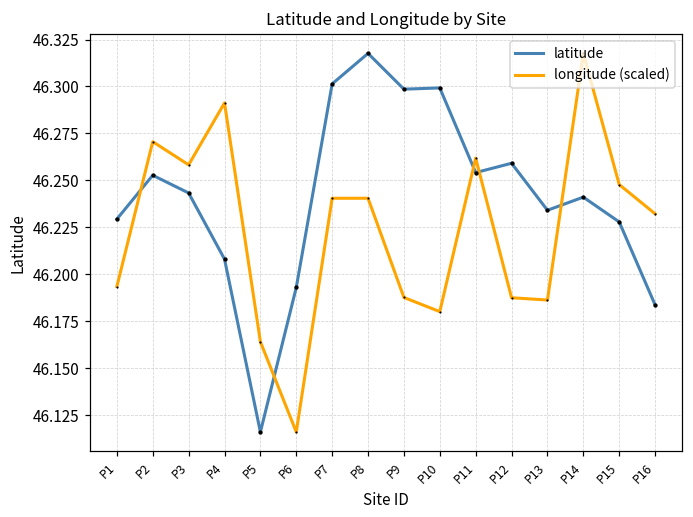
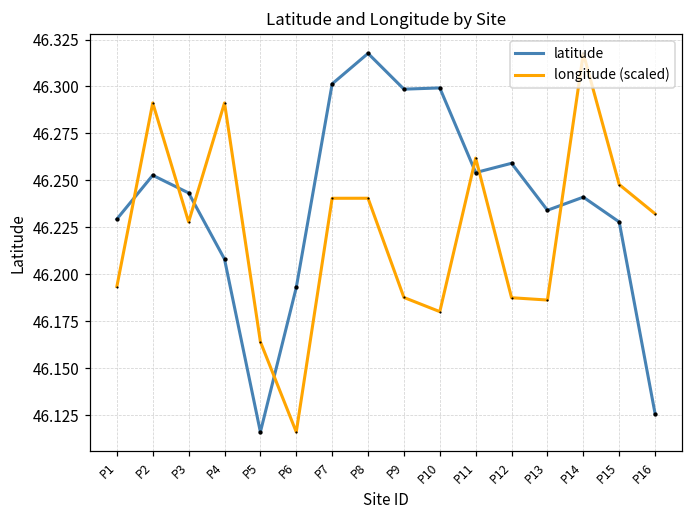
  {
    "latitude": {
      "P1": 46.229,
      "P2": 46.253,
      "P3": 46.243,
      "P4": 46.208,
      "P5": 46.116,
      "P6": 46.193,
      "P7": 46.301,
      "P8": 46.318,
      "P9": 46.299,
      "P10": 46.299,
      "P11": 46.254,
      "P12": 46.259,
      "P13": 46.234,
      "P14": 46.241,
      "P15": 46.228,
-     "P16": 46.184
+     "P16": 46.126
    },
    "longitude (scaled)": {
      "P1": 46.194,
-     "P2": 46.271,
-     "P3": 46.258,
+     "P2": 46.291,
+     "P3": 46.228,
      "P4": 46.291,
      "P5": 46.164,
      "P6": 46.116,
      "P7": 46.241,
      "P8": 46.241,
      "P9": 46.188,
      "P10": 46.180,
      "P11": 46.262,
      "P12": 46.188,
      "P13": 46.186,
      "P15": 46.248,
      "P16": 46.232
    }
  }
